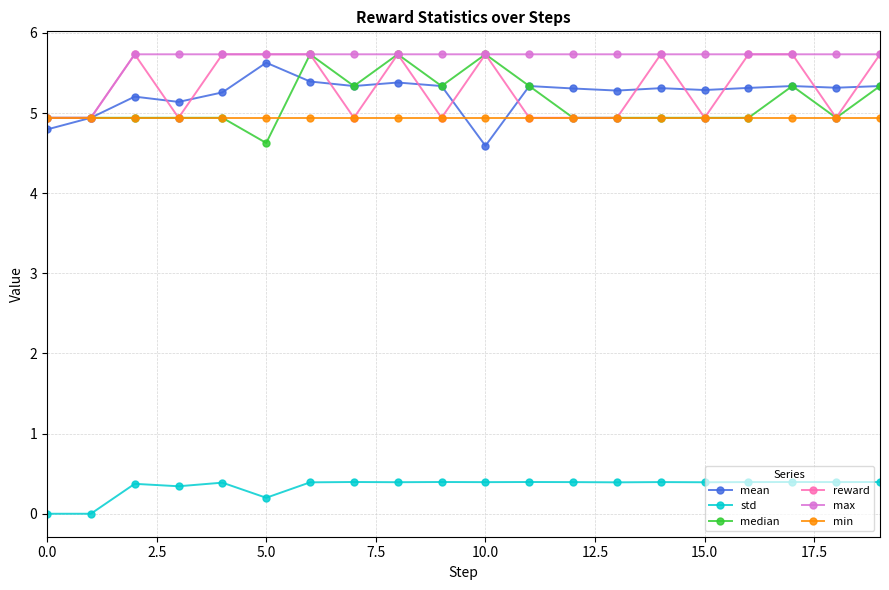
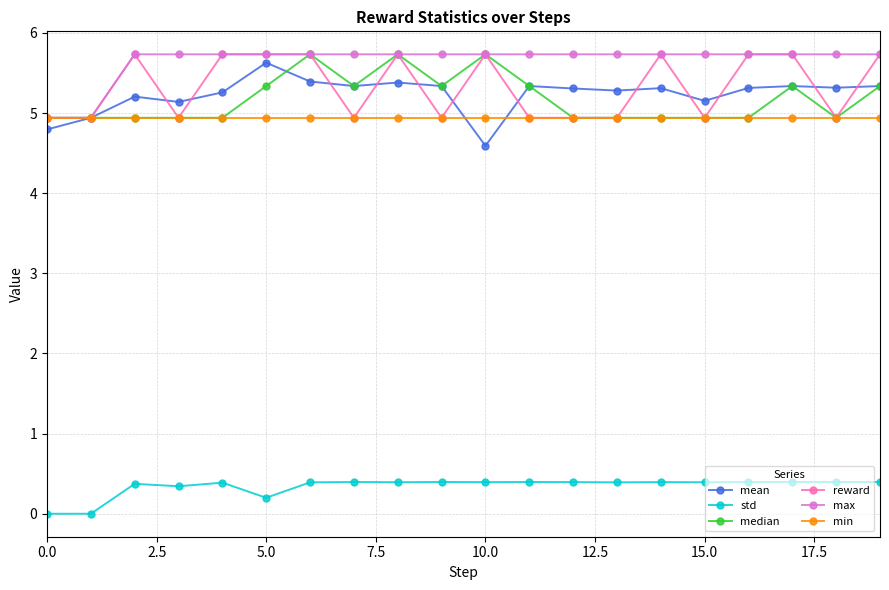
  {
    "mean": {
      "0.0": 4.8,
      "5.0": 5.6,
      "10.0": 4.6,
-     "15.0": 5.3
+     "15.0": 5.2
    },
    "std": {
      "0.0": 0.0,
      "5.0": 0.2,
      "10.0": 0.4,
      "15.0": 0.4
    },
    "median": {
-     "5.0": 4.6
+     "5.0": 5.3
    },
    "min": {
      "5.0": 4.9,
      "10.0": 4.9
    }
  }
